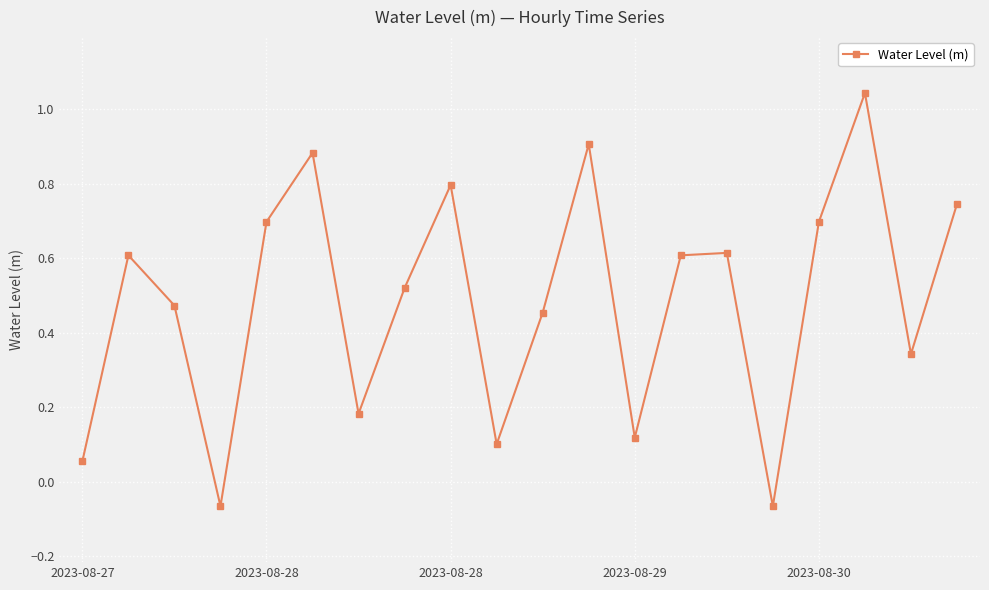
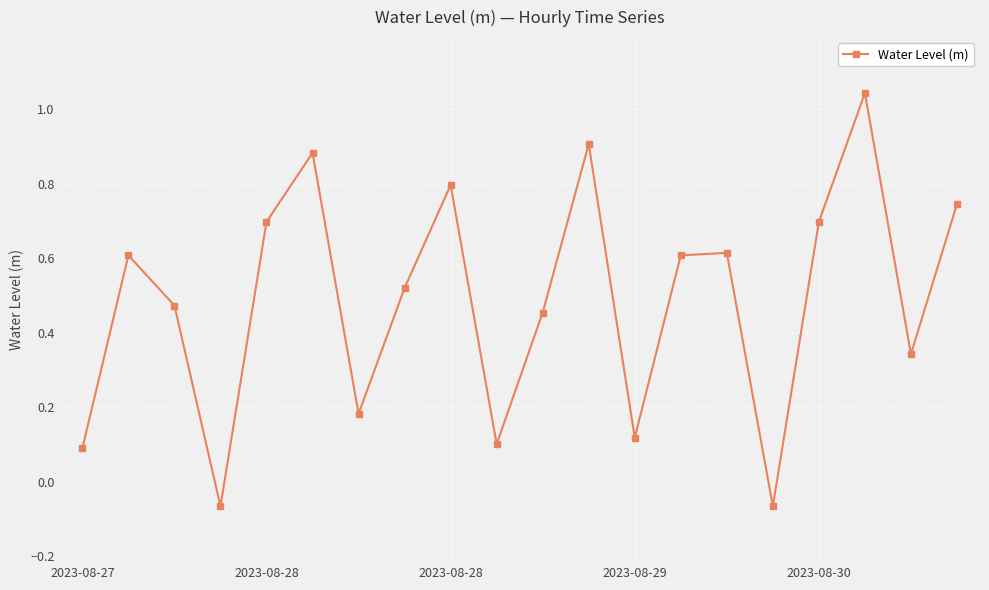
  {
-   "2023-08-27": 0.06,
+   "2023-08-27": 0.09,
    "2023-08-29": 0.12,
    "2023-08-30": 0.70
  }
